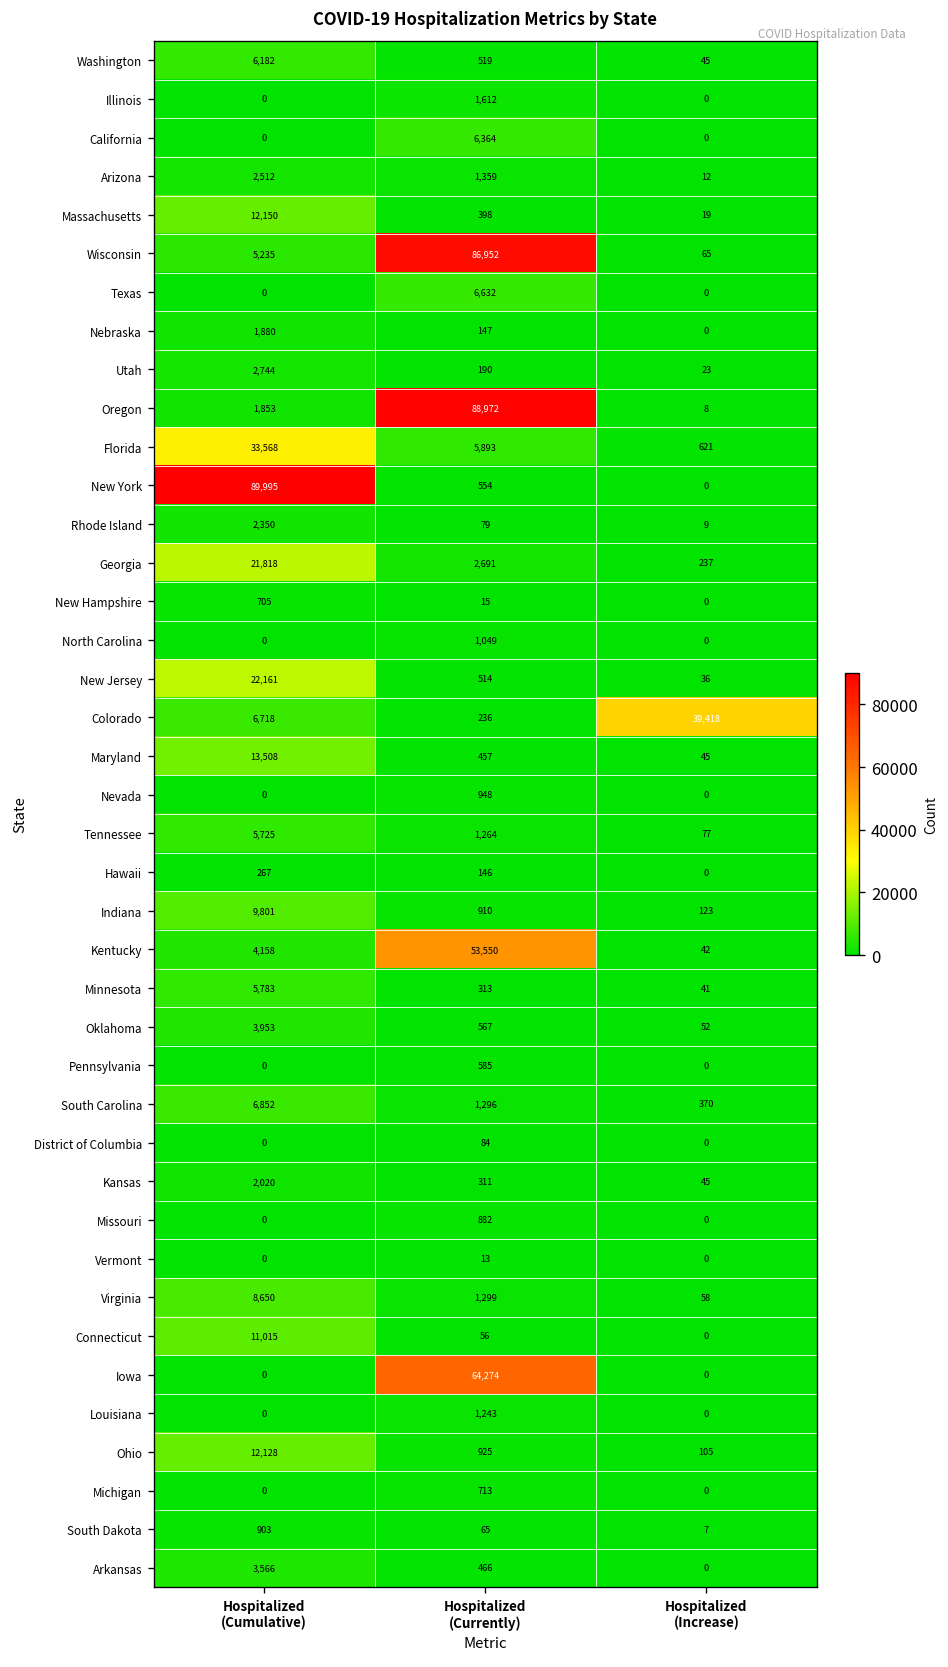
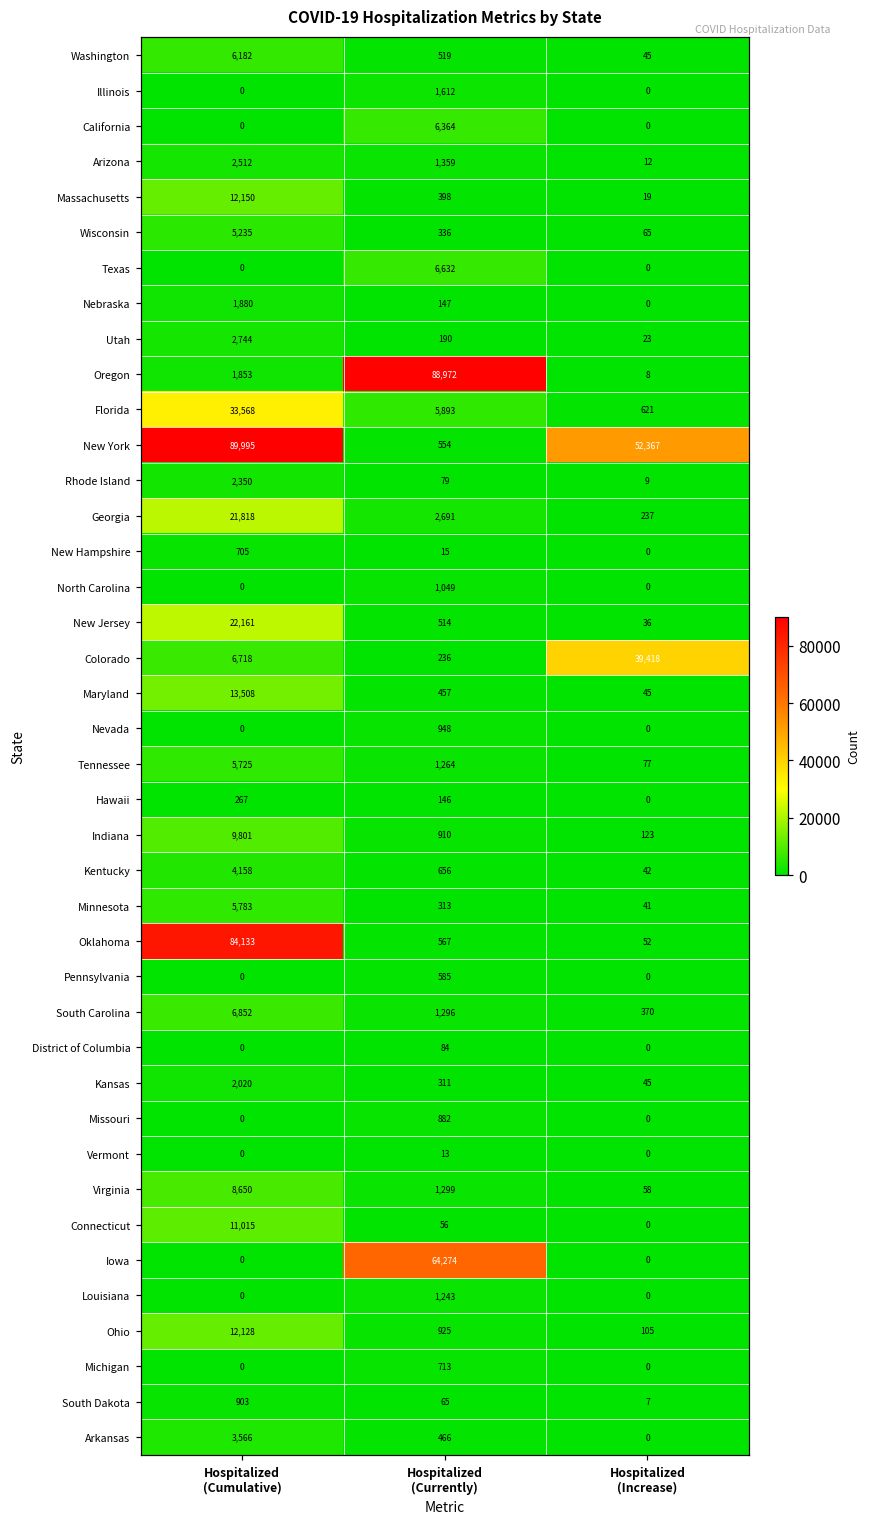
  {
    "Washington": {
      "Hospitalized (Cumulative)": "6,182",
      "Hospitalized (Currently)": "519",
      "Hospitalized (Increase)": "45"
    },
    "Illinois": {
      "Hospitalized (Cumulative)": "0",
      "Hospitalized (Currently)": "1,612",
      "Hospitalized (Increase)": "0"
    },
    "California": {
      "Hospitalized (Cumulative)": "0",
      "Hospitalized (Currently)": "6,364",
      "Hospitalized (Increase)": "0"
    },
    "Arizona": {
      "Hospitalized (Cumulative)": "2,512",
      "Hospitalized (Currently)": "1,359",
      "Hospitalized (Increase)": "12"
    },
    "Massachusetts": {
      "Hospitalized (Cumulative)": "12,150",
      "Hospitalized (Currently)": "398",
      "Hospitalized (Increase)": "19"
    },
    "Wisconsin": {
      "Hospitalized (Cumulative)": "5,235",
-     "Hospitalized (Currently)": "86,952",
+     "Hospitalized (Currently)": "336",
      "Hospitalized (Increase)": "65"
    },
    "Texas": {
      "Hospitalized (Cumulative)": "0",
      "Hospitalized (Currently)": "6,632",
      "Hospitalized (Increase)": "0"
    },
    "Nebraska": {
      "Hospitalized (Cumulative)": "1,880",
      "Hospitalized (Currently)": "147",
      "Hospitalized (Increase)": "0"
    },
    "Utah": {
      "Hospitalized (Cumulative)": "2,744",
      "Hospitalized (Currently)": "190",
      "Hospitalized (Increase)": "23"
    },
    "Oregon": {
      "Hospitalized (Cumulative)": "1,853",
      "Hospitalized (Currently)": "88,972",
      "Hospitalized (Increase)": "8"
    },
    "Florida": {
      "Hospitalized (Cumulative)": "33,568",
      "Hospitalized (Currently)": "5,893",
      "Hospitalized (Increase)": "621"
    },
    "New York": {
      "Hospitalized (Cumulative)": "89,995",
      "Hospitalized (Currently)": "554",
-     "Hospitalized (Increase)": "0"
+     "Hospitalized (Increase)": "52,367"
    },
    "Rhode Island": {
      "Hospitalized (Cumulative)": "2,350",
      "Hospitalized (Currently)": "79",
      "Hospitalized (Increase)": "9"
    },
    "Georgia": {
      "Hospitalized (Cumulative)": "21,818",
      "Hospitalized (Currently)": "2,691",
      "Hospitalized (Increase)": "237"
    },
    "New Hampshire": {
      "Hospitalized (Cumulative)": "705",
      "Hospitalized (Currently)": "15",
      "Hospitalized (Increase)": "0"
    },
    "North Carolina": {
      "Hospitalized (Cumulative)": "0",
      "Hospitalized (Currently)": "1,049",
      "Hospitalized (Increase)": "0"
    },
    "New Jersey": {
      "Hospitalized (Cumulative)": "22,161",
      "Hospitalized (Currently)": "514",
      "Hospitalized (Increase)": "36"
    },
    "Colorado": {
      "Hospitalized (Cumulative)": "6,718",
      "Hospitalized (Currently)": "236",
      "Hospitalized (Increase)": "39,418"
    },
    "Maryland": {
      "Hospitalized (Cumulative)": "13,508",
      "Hospitalized (Currently)": "457",
      "Hospitalized (Increase)": "45"
    },
    "Nevada": {
      "Hospitalized (Cumulative)": "0",
      "Hospitalized (Currently)": "948",
      "Hospitalized (Increase)": "0"
    },
    "Tennessee": {
      "Hospitalized (Cumulative)": "5,725",
      "Hospitalized (Currently)": "1,264",
      "Hospitalized (Increase)": "77"
    },
    "Hawaii": {
      "Hospitalized (Cumulative)": "267",
      "Hospitalized (Currently)": "146",
      "Hospitalized (Increase)": "0"
    },
    "Indiana": {
      "Hospitalized (Cumulative)": "9,801",
      "Hospitalized (Currently)": "910",
      "Hospitalized (Increase)": "123"
    },
    "Kentucky": {
      "Hospitalized (Cumulative)": "4,158",
-     "Hospitalized (Currently)": "53,550",
+     "Hospitalized (Currently)": "656",
      "Hospitalized (Increase)": "42"
    },
    "Minnesota": {
      "Hospitalized (Cumulative)": "5,783",
      "Hospitalized (Currently)": "313",
      "Hospitalized (Increase)": "41"
    },
    "Oklahoma": {
-     "Hospitalized (Cumulative)": "3,953",
+     "Hospitalized (Cumulative)": "84,133",
      "Hospitalized (Currently)": "567",
      "Hospitalized (Increase)": "52"
    },
    "Pennsylvania": {
      "Hospitalized (Cumulative)": "0",
      "Hospitalized (Currently)": "585",
      "Hospitalized (Increase)": "0"
    },
    "South Carolina": {
      "Hospitalized (Cumulative)": "6,852",
      "Hospitalized (Currently)": "1,296",
      "Hospitalized (Increase)": "370"
    },
    "District of Columbia": {
      "Hospitalized (Cumulative)": "0",
      "Hospitalized (Currently)": "84",
      "Hospitalized (Increase)": "0"
    },
    "Kansas": {
      "Hospitalized (Cumulative)": "2,020",
      "Hospitalized (Currently)": "311",
      "Hospitalized (Increase)": "45"
    },
    "Missouri": {
      "Hospitalized (Cumulative)": "0",
      "Hospitalized (Currently)": "882",
      "Hospitalized (Increase)": "0"
    },
    "Vermont": {
      "Hospitalized (Cumulative)": "0",
      "Hospitalized (Currently)": "13",
      "Hospitalized (Increase)": "0"
    },
    "Virginia": {
      "Hospitalized (Cumulative)": "8,650",
      "Hospitalized (Currently)": "1,299",
      "Hospitalized (Increase)": "58"
    },
    "Connecticut": {
      "Hospitalized (Cumulative)": "11,015",
      "Hospitalized (Currently)": "56",
      "Hospitalized (Increase)": "0"
    },
    "Iowa": {
      "Hospitalized (Cumulative)": "0",
      "Hospitalized (Currently)": "64,274",
      "Hospitalized (Increase)": "0"
    },
    "Louisiana": {
      "Hospitalized (Cumulative)": "0",
      "Hospitalized (Currently)": "1,243",
      "Hospitalized (Increase)": "0"
    },
    "Ohio": {
      "Hospitalized (Cumulative)": "12,128",
      "Hospitalized (Currently)": "925",
      "Hospitalized (Increase)": "105"
    },
    "Michigan": {
      "Hospitalized (Cumulative)": "0",
      "Hospitalized (Currently)": "713",
      "Hospitalized (Increase)": "0"
    },
    "South Dakota": {
      "Hospitalized (Cumulative)": "903",
      "Hospitalized (Currently)": "65",
      "Hospitalized (Increase)": "7"
    },
    "Arkansas": {
      "Hospitalized (Cumulative)": "3,566",
      "Hospitalized (Currently)": "466",
      "Hospitalized (Increase)": "0"
    }
  }
